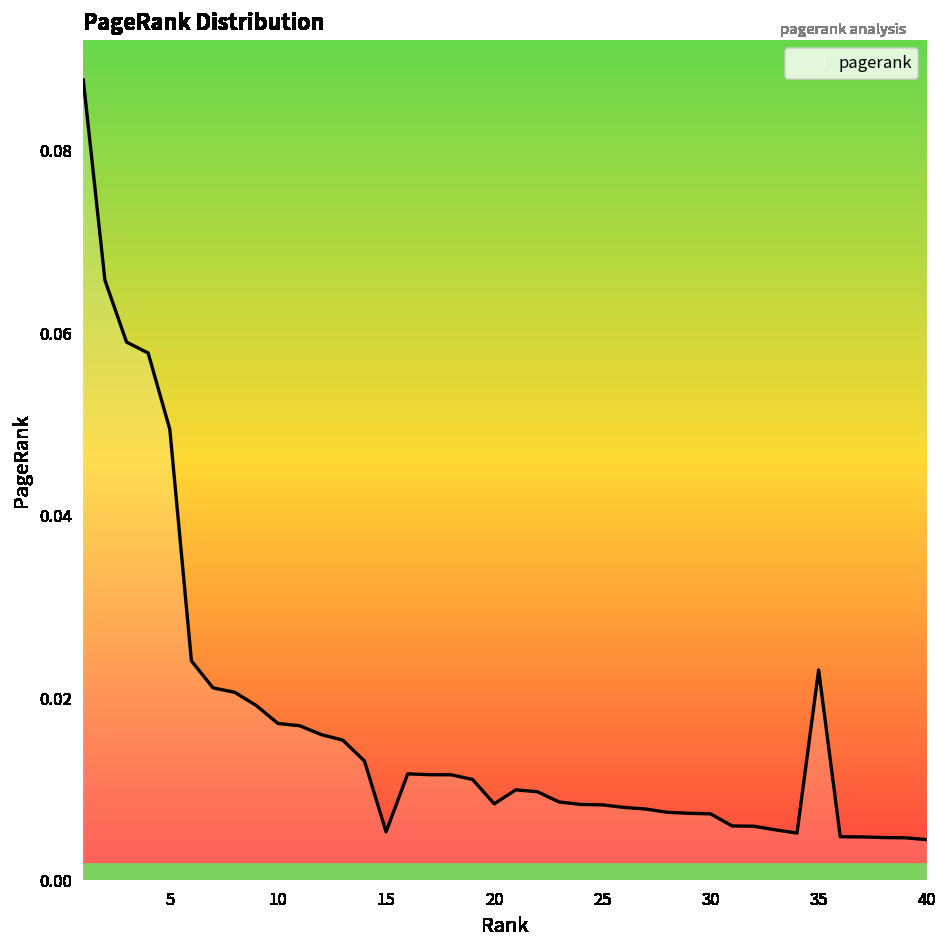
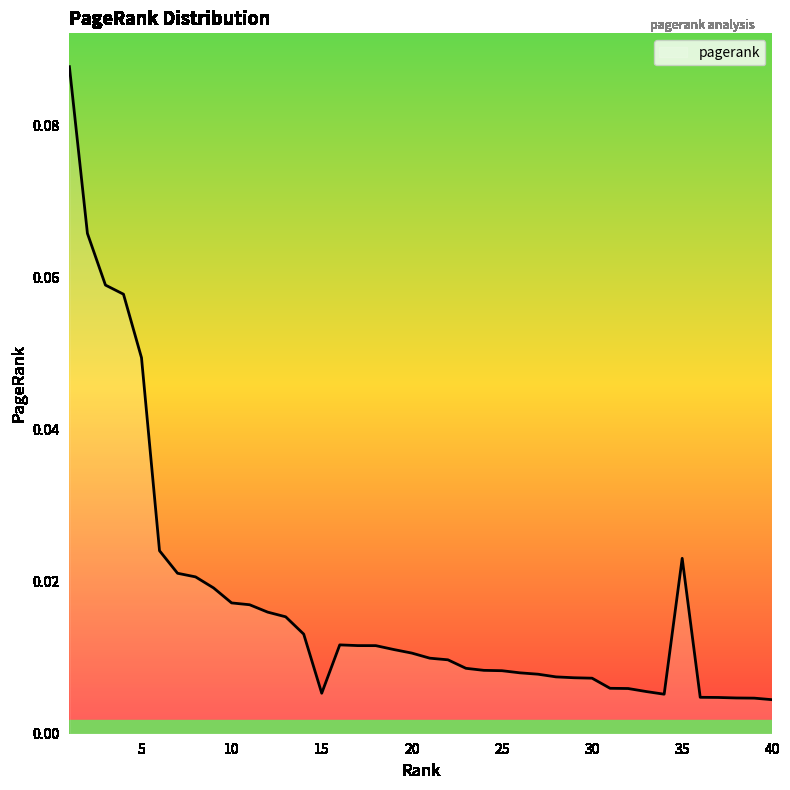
  {
    "5": 0.049,
    "10": 0.017,
    "15": 0.005,
-   "20": 0.008,
+   "20": 0.011,
    "25": 0.008,
    "30": 0.007,
    "35": 0.023,
    "40": 0.004
  }
